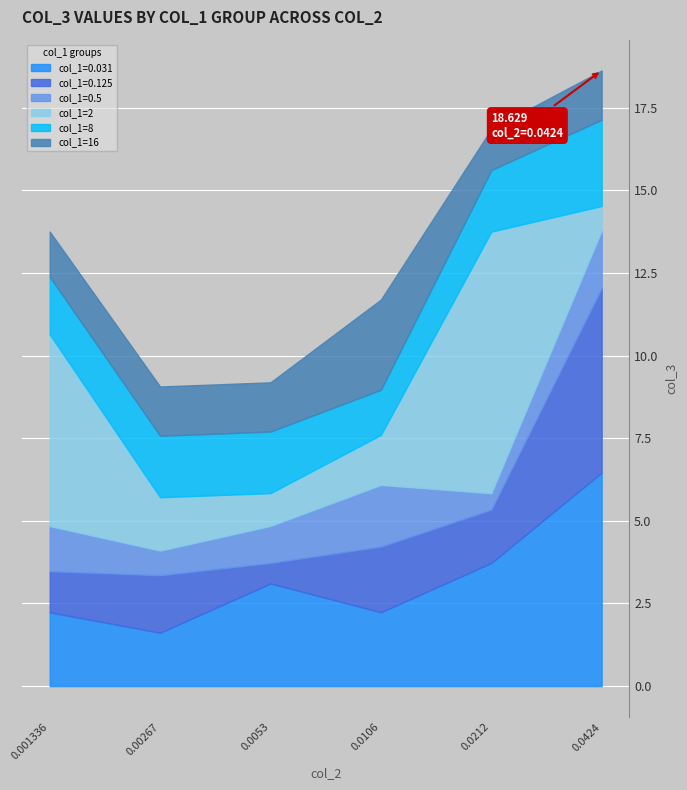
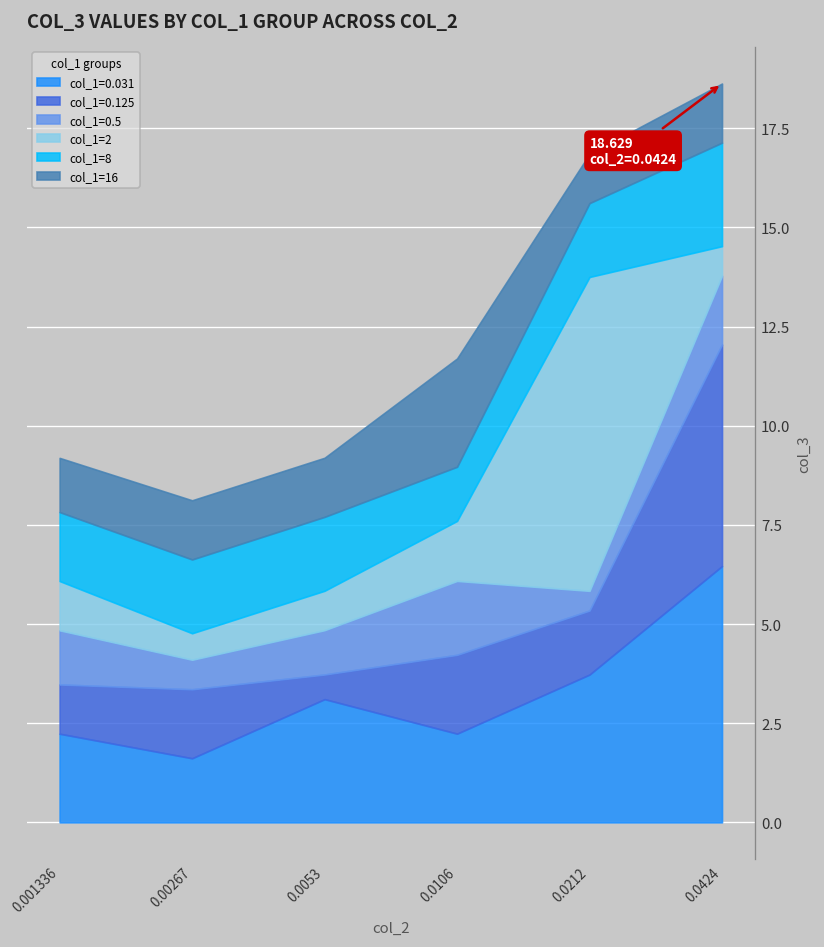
  {
    "col_1=2": {
-     "0.001336": 5.8,
-     "0.00267": 1.6,
+     "0.001336": 1.2,
+     "0.00267": 0.7,
      "0.0053": 1.0,
      "0.0106": 1.5,
      "0.0212": 7.9,
      "0.0424": 0.7
    }
  }
